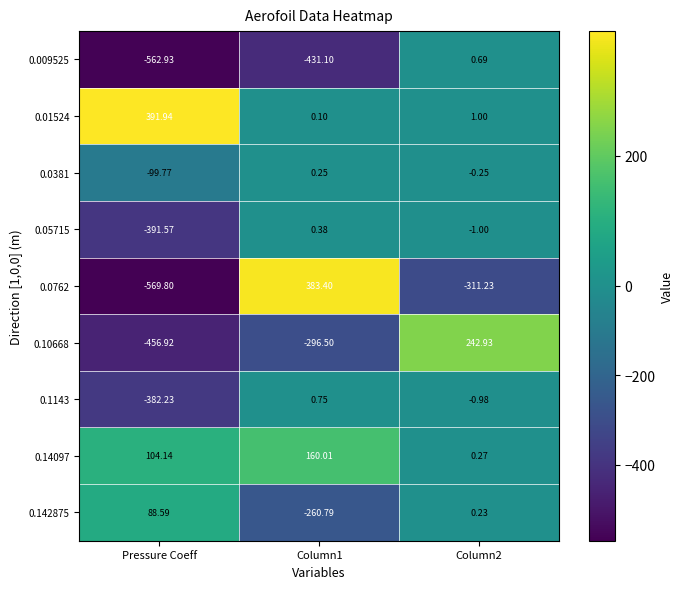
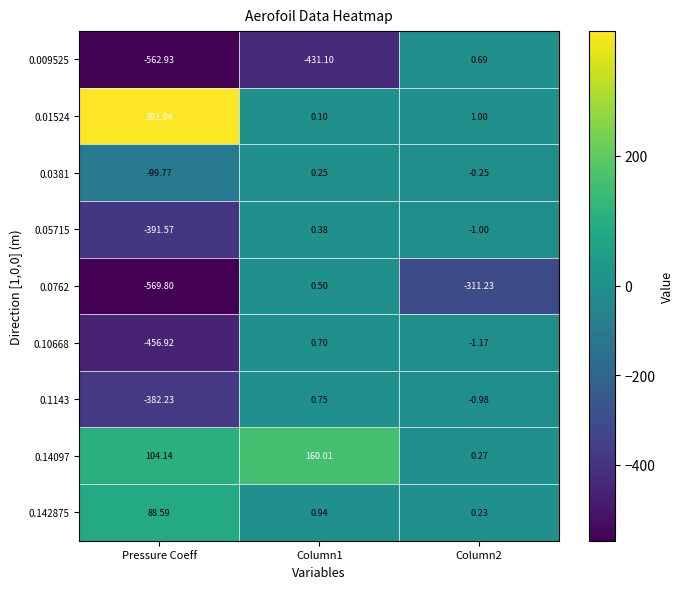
  {
    "0.009525": {
      "Pressure Coeff": -562.93,
      "Column1": -431.10,
      "Column2": 0.69
    },
    "0.01524": {
      "Pressure Coeff": 391.94,
      "Column1": 0.10,
      "Column2": 1.00
    },
    "0.0381": {
      "Pressure Coeff": -99.77,
      "Column1": 0.25,
      "Column2": -0.25
    },
    "0.05715": {
      "Pressure Coeff": -391.57,
      "Column1": 0.38,
      "Column2": -1.00
    },
    "0.0762": {
      "Pressure Coeff": -569.80,
-     "Column1": 383.40,
+     "Column1": 0.50,
      "Column2": -311.23
    },
    "0.10668": {
      "Pressure Coeff": -456.92,
-     "Column1": -296.50,
-     "Column2": 242.93
+     "Column1": 0.70,
+     "Column2": -1.17
    },
    "0.1143": {
      "Pressure Coeff": -382.23,
      "Column1": 0.75,
      "Column2": -0.98
    },
    "0.14097": {
      "Pressure Coeff": 104.14,
      "Column1": 160.01,
      "Column2": 0.27
    },
    "0.142875": {
      "Pressure Coeff": 88.59,
-     "Column1": -260.79,
+     "Column1": 0.94,
      "Column2": 0.23
    }
  }
